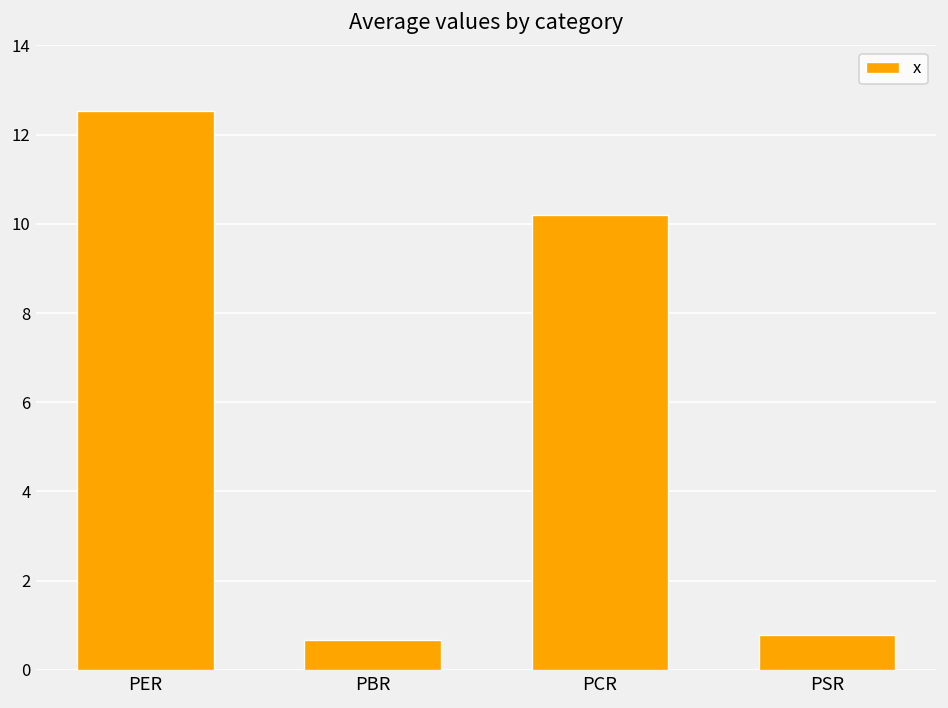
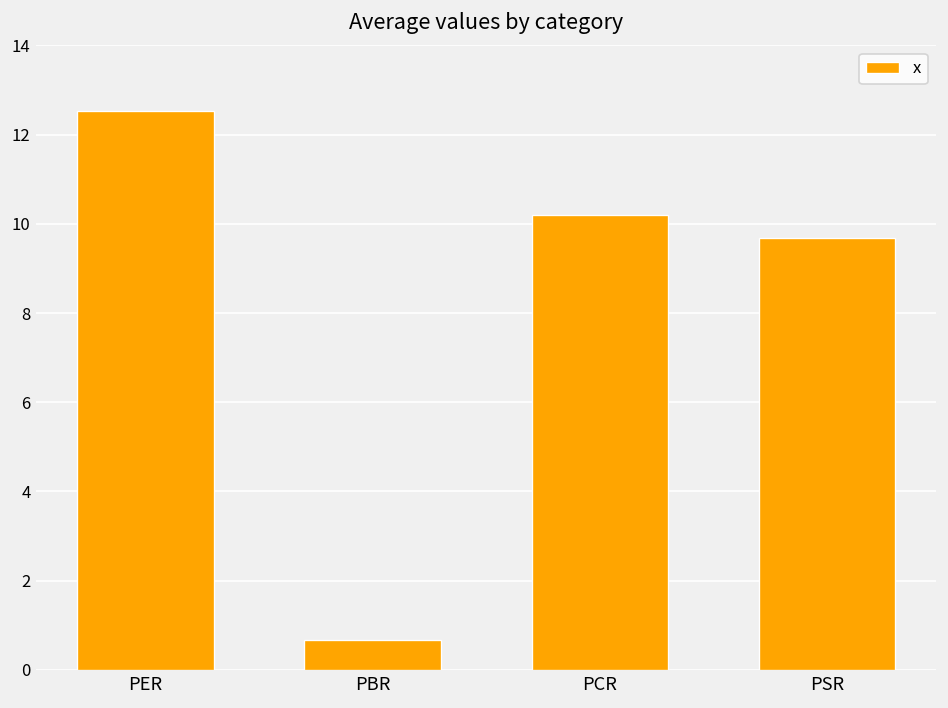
  {
    "PER": 12.5,
    "PBR": 0.7,
    "PCR": 10.2,
-   "PSR": 0.8
+   "PSR": 9.7
  }
